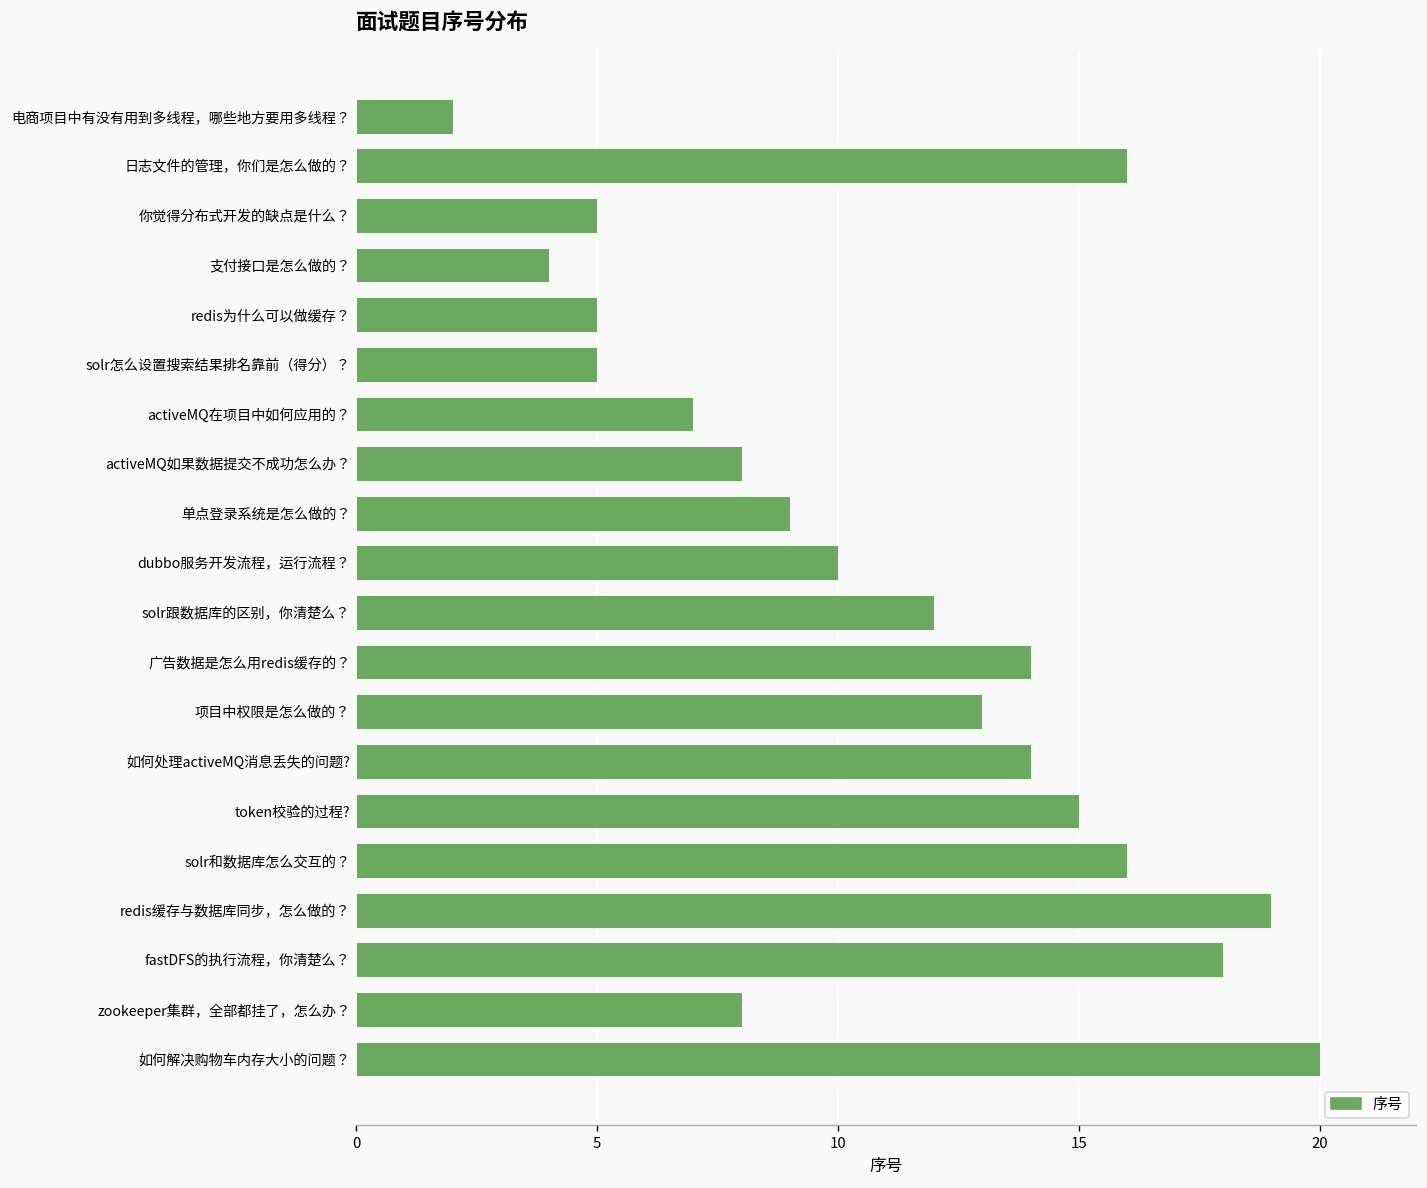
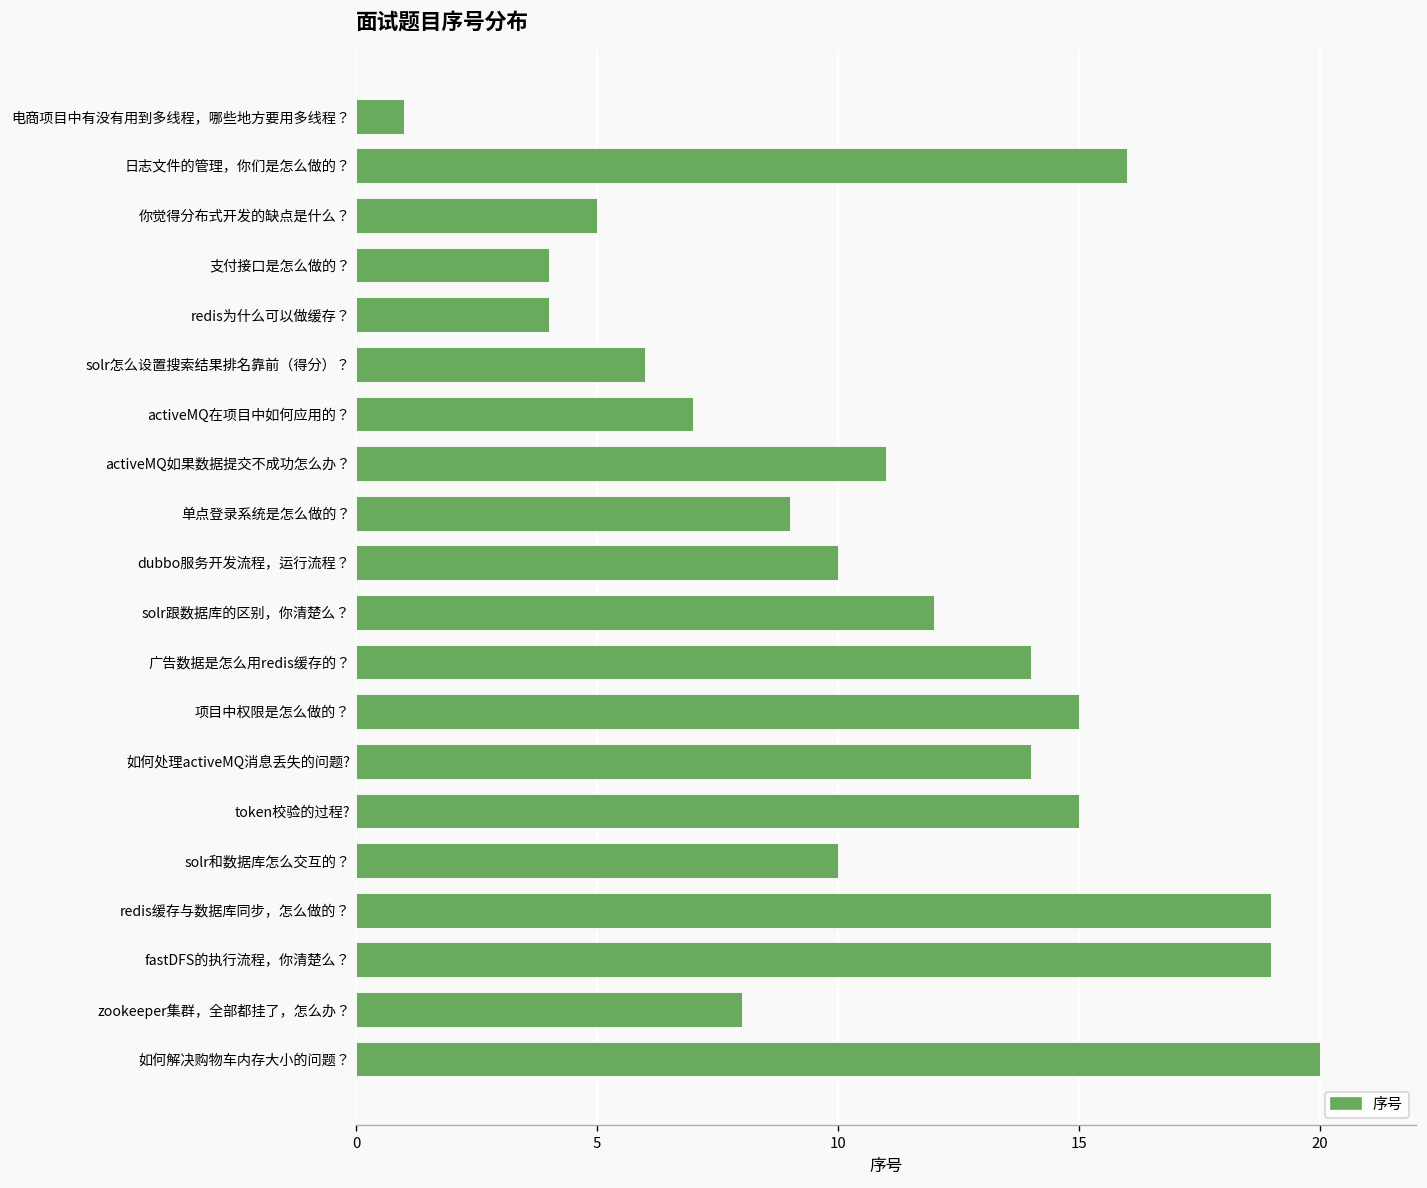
  {
-   "电商项目中有没有用到多线程，哪些地方要用多线程？": 2,
+   "电商项目中有没有用到多线程，哪些地方要用多线程？": 1,
    "日志文件的管理，你们是怎么做的？": 16,
    "你觉得分布式开发的缺点是什么？": 5,
    "支付接口是怎么做的？": 4,
-   "redis为什么可以做缓存？": 5,
-   "solr怎么设置搜索结果排名靠前（得分）？": 5,
+   "redis为什么可以做缓存？": 4,
+   "solr怎么设置搜索结果排名靠前（得分）？": 6,
    "activeMQ在项目中如何应用的？": 7,
-   "activeMQ如果数据提交不成功怎么办？": 8,
+   "activeMQ如果数据提交不成功怎么办？": 11,
    "单点登录系统是怎么做的？": 9,
    "dubbo服务开发流程，运行流程？": 10,
    "solr跟数据库的区别，你清楚么？": 12,
    "广告数据是怎么用redis缓存的？": 14,
-   "项目中权限是怎么做的？": 13,
+   "项目中权限是怎么做的？": 15,
    "如何处理activeMQ消息丢失的问题?": 14,
    "token校验的过程?": 15,
-   "solr和数据库怎么交互的？": 16,
+   "solr和数据库怎么交互的？": 10,
    "redis缓存与数据库同步，怎么做的？": 19,
-   "fastDFS的执行流程，你清楚么？": 18,
+   "fastDFS的执行流程，你清楚么？": 19,
    "zookeeper集群，全部都挂了，怎么办？": 8,
    "如何解决购物车内存大小的问题？": 20
  }
